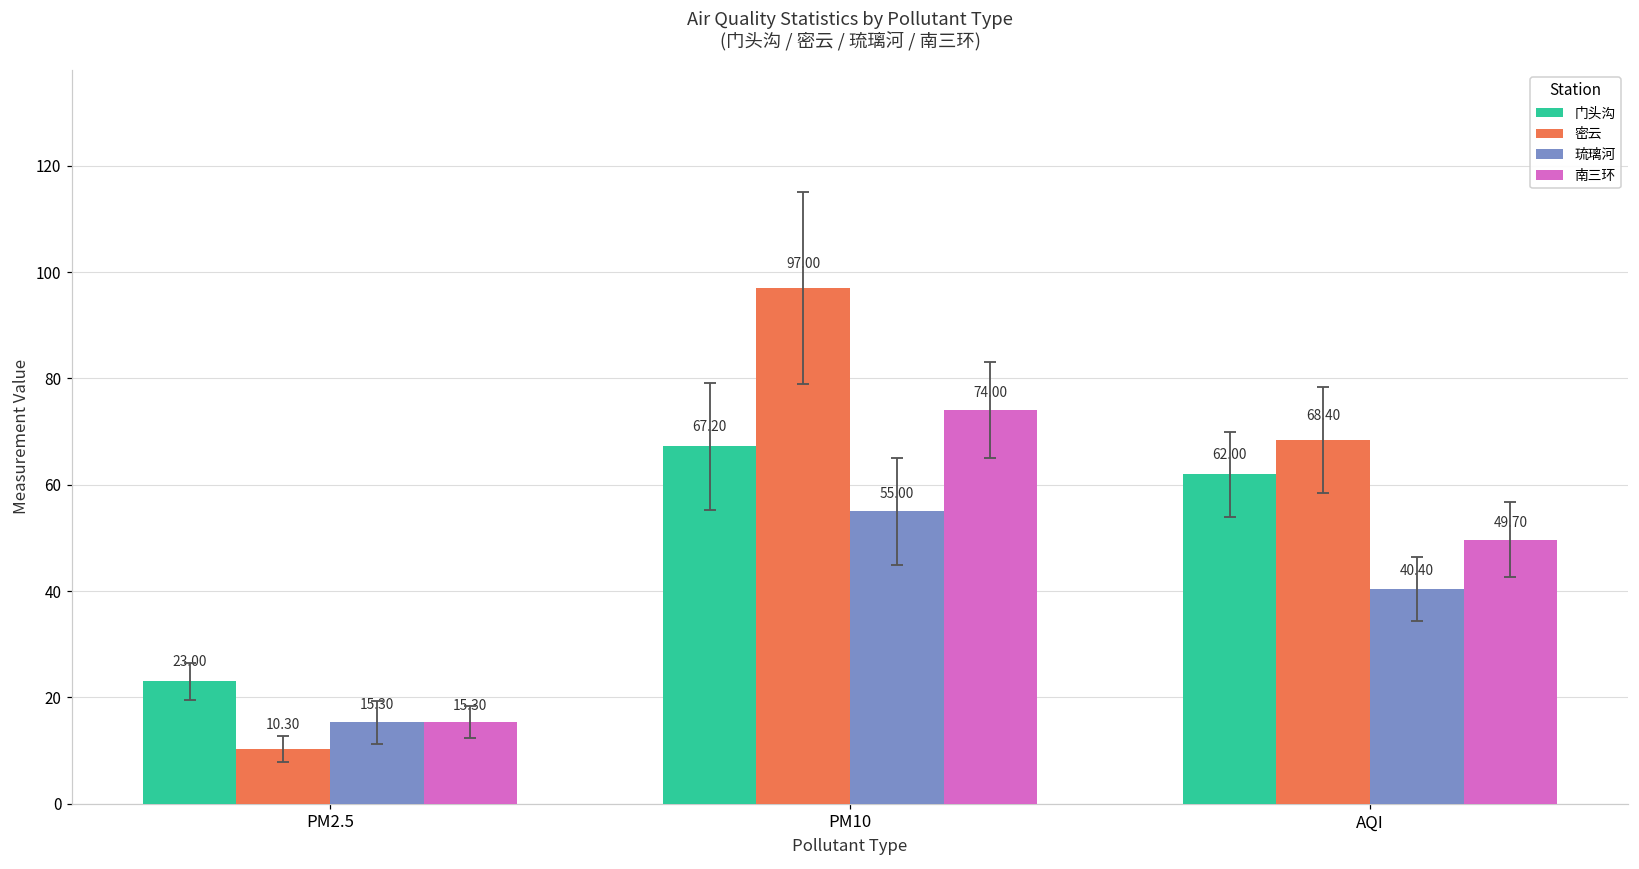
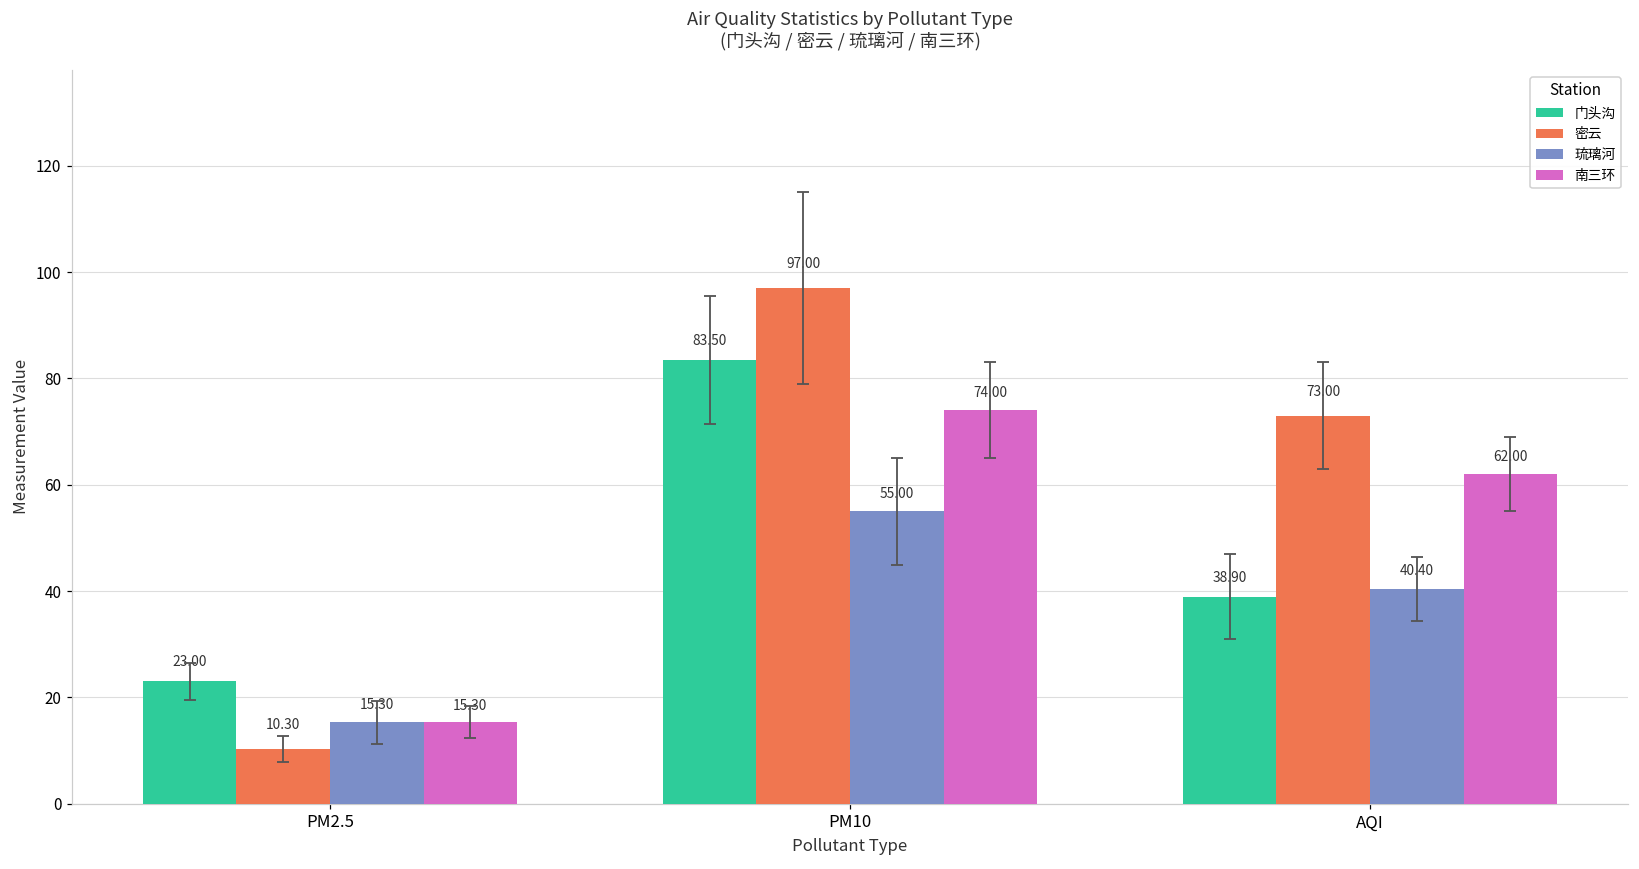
  {
    "门头沟": {
-     "PM10": 67.20,
-     "AQI": 62.00
+     "PM10": 83.50,
+     "AQI": 38.90
    },
    "密云": {
      "PM2.5": 10.30,
      "PM10": 97.00,
-     "AQI": 68.40
+     "AQI": 73.00
    },
    "琉璃河": {
      "PM10": 55.00,
      "AQI": 40.40
    },
    "南三环": {
      "PM10": 74.00,
-     "AQI": 49.70
+     "AQI": 62.00
    }
  }
